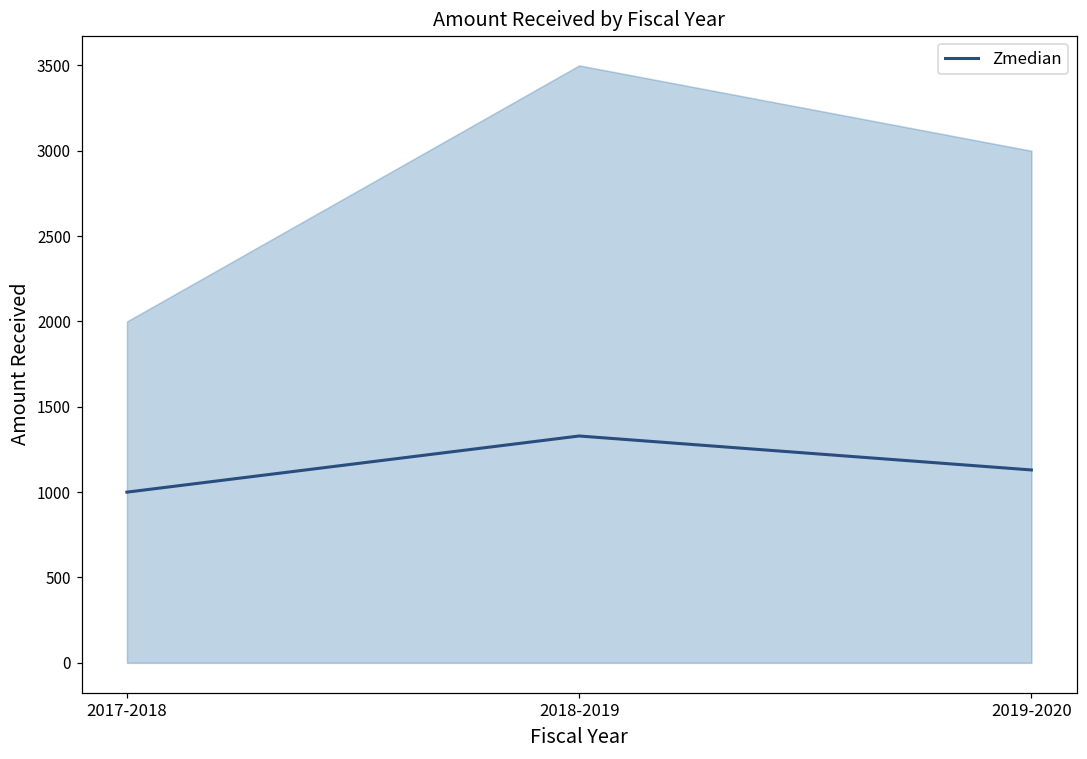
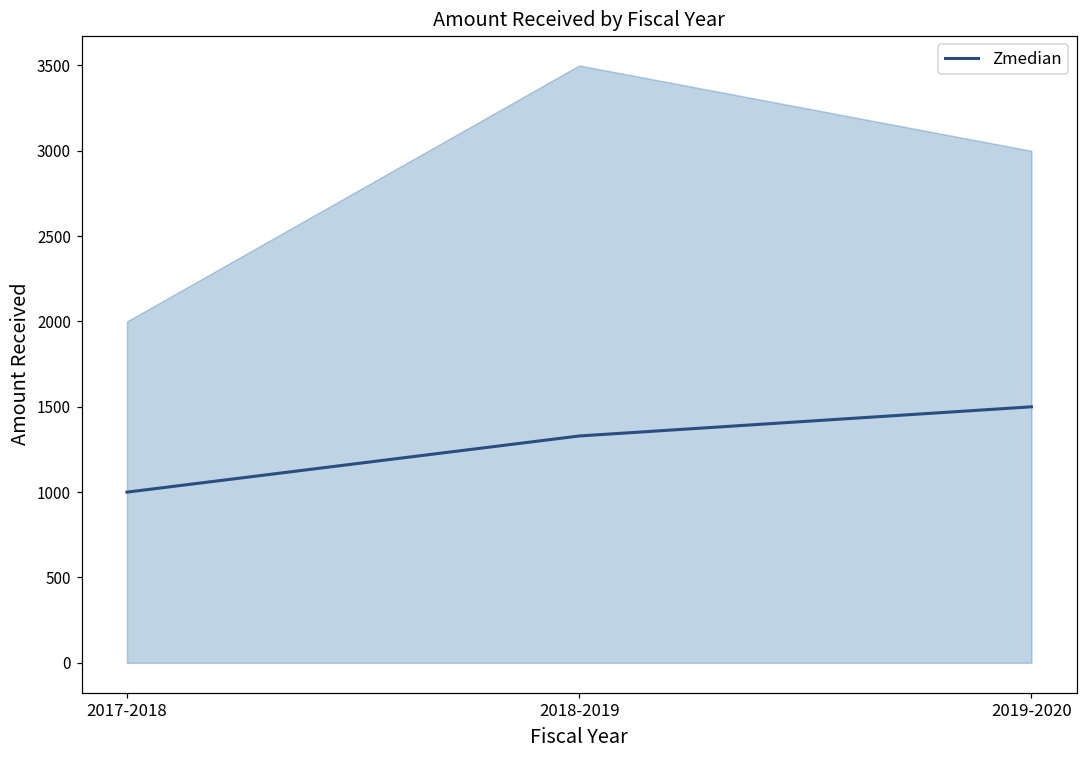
  {
    "Zmedian": {
      "2017-2018": 1000,
      "2018-2019": 1330,
-     "2019-2020": 1130
+     "2019-2020": 1500
    }
  }
